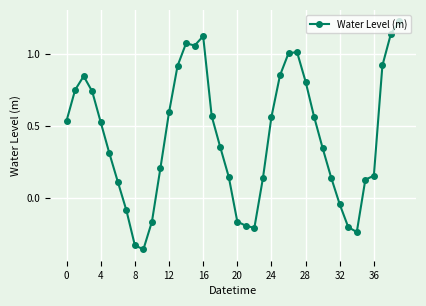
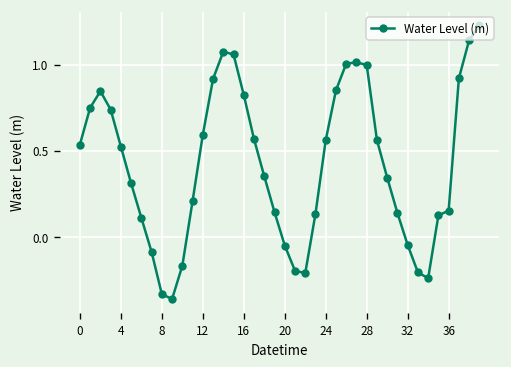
  {
    "0": 0.54,
    "4": 0.53,
    "8": -0.33,
    "12": 0.60,
-   "16": 1.13,
-   "20": -0.16,
+   "16": 0.83,
+   "20": -0.05,
    "24": 0.56,
-   "28": 0.81,
+   "28": 1.00,
    "32": -0.04,
    "36": 0.15
  }
